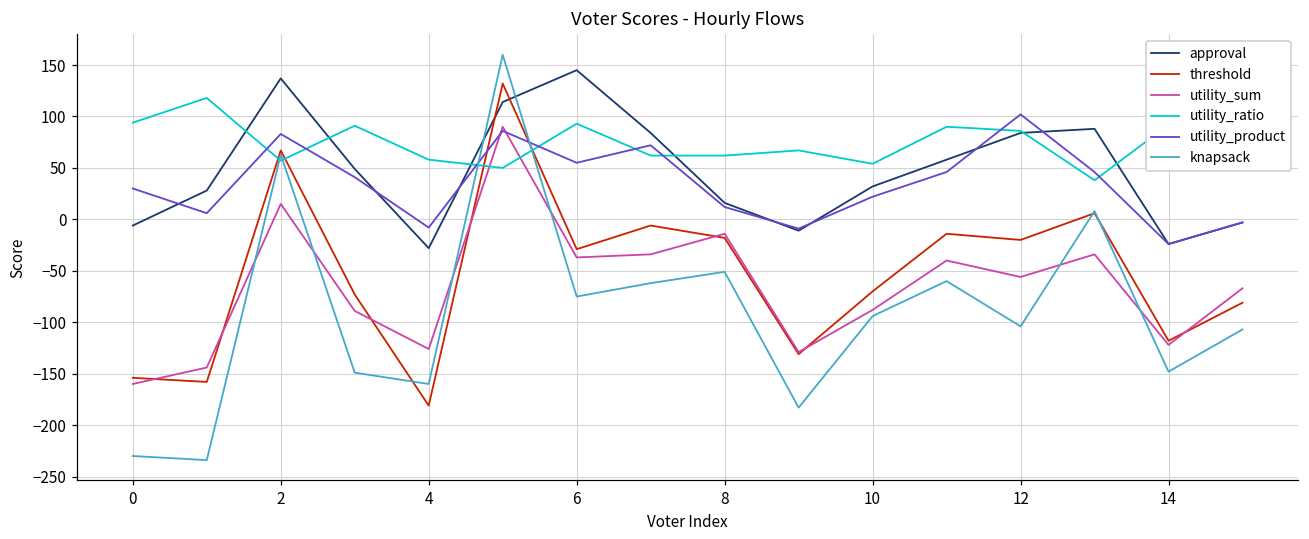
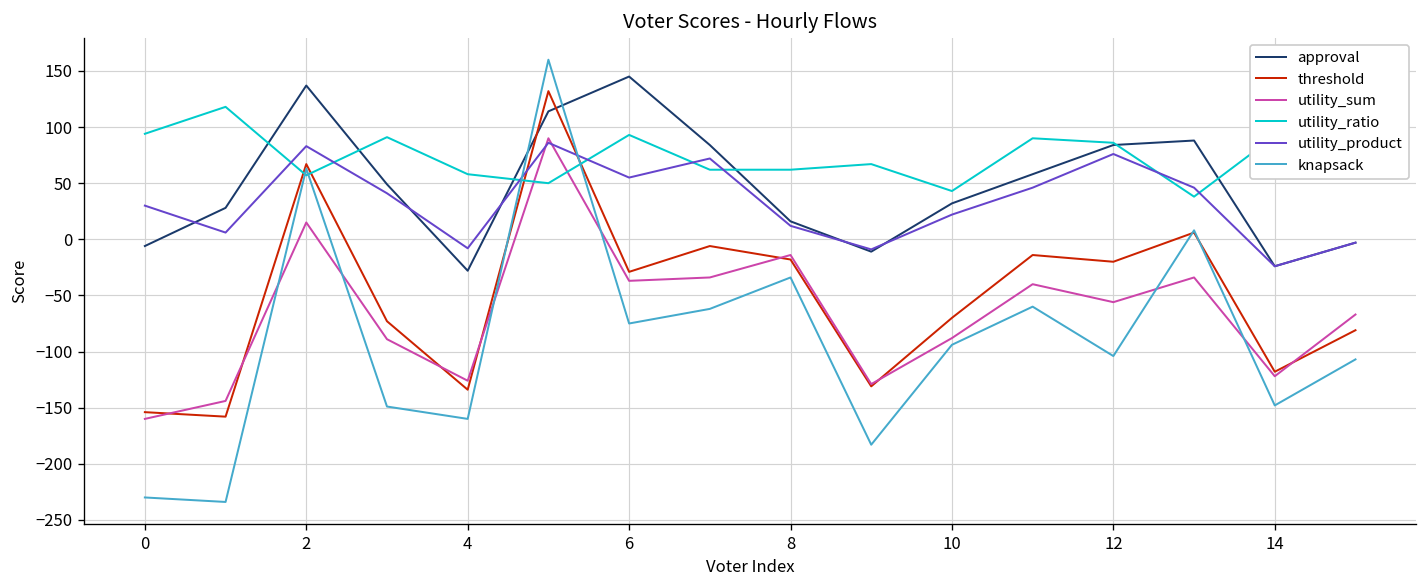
  {
    "approval": {
      "0": -10,
      "2": 140,
      "4": -30,
      "6": 150,
      "8": 20,
      "10": 30
    },
    "threshold": {
      "0": -150,
      "2": 70,
-     "4": -180,
+     "4": -130,
      "6": -30,
      "8": -20,
      "10": -70,
      "12": -20,
      "14": -120
    },
    "utility_sum": {
      "0": -160,
      "2": 20,
      "4": -130,
      "6": -40,
      "8": -10,
      "10": -90,
      "12": -60,
      "14": -120
    },
    "utility_ratio": {
      "0": 90,
      "2": 60,
      "4": 60,
      "6": 90,
      "8": 60,
-     "10": 50
+     "10": 40
    },
    "utility_product": {
      "0": 30,
      "2": 80,
      "4": -10,
      "6": 60,
      "8": 10,
      "10": 20,
-     "12": 100
+     "12": 80
    },
    "knapsack": {
      "0": -230,
      "2": 60,
      "4": -160,
      "6": -80,
-     "8": -50,
+     "8": -30,
      "10": -90,
      "12": -100,
      "14": -150
    }
  }
